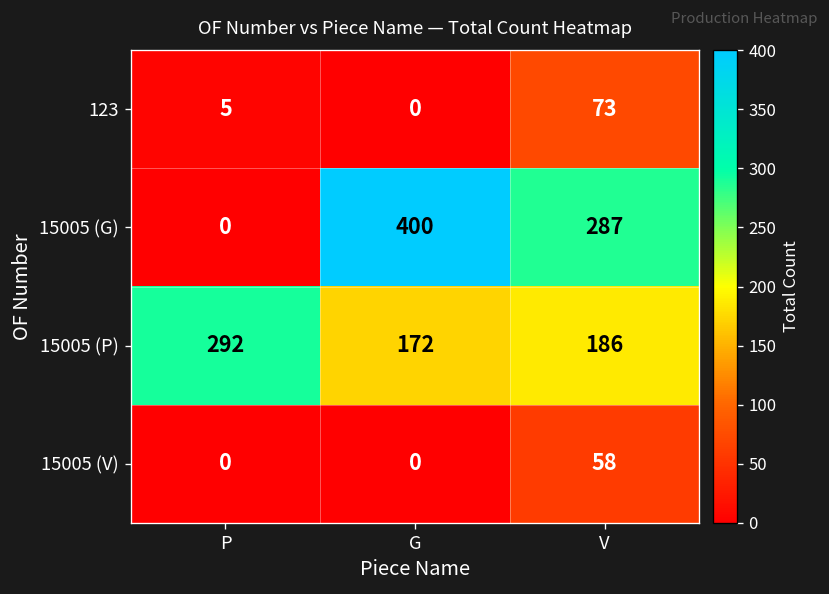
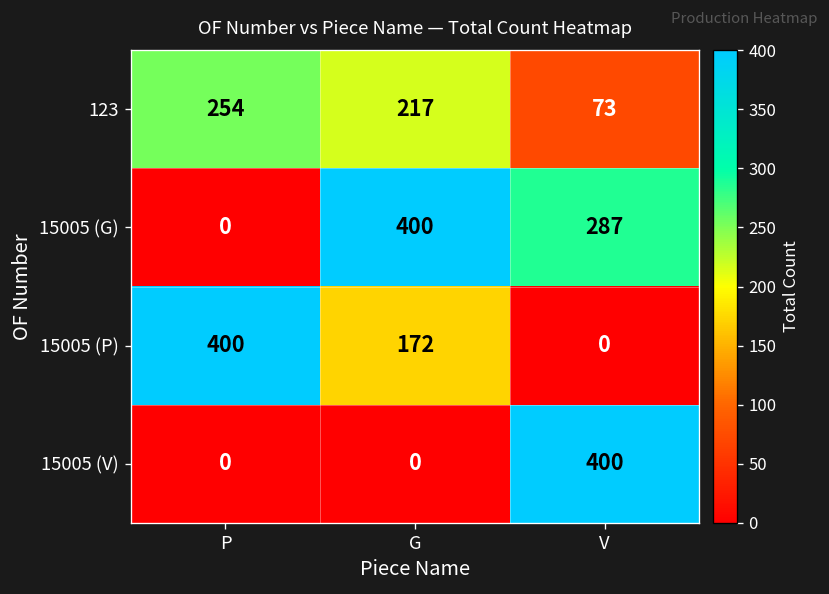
  {
    "123": {
-     "P": 5,
-     "G": 0,
+     "P": 254,
+     "G": 217,
      "V": 73
    },
    "15005 (G)": {
      "P": 0,
      "G": 400,
      "V": 287
    },
    "15005 (P)": {
-     "P": 292,
+     "P": 400,
      "G": 172,
-     "V": 186
+     "V": 0
    },
    "15005 (V)": {
      "P": 0,
      "G": 0,
-     "V": 58
+     "V": 400
    }
  }
